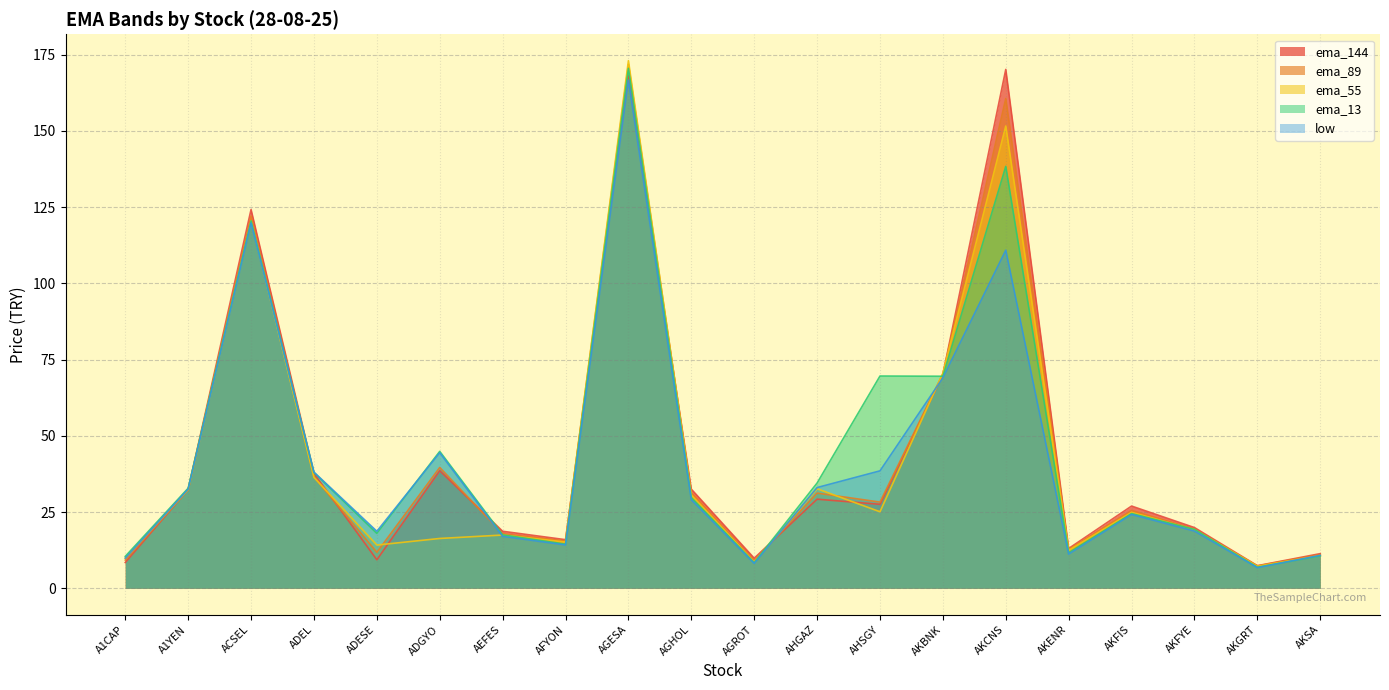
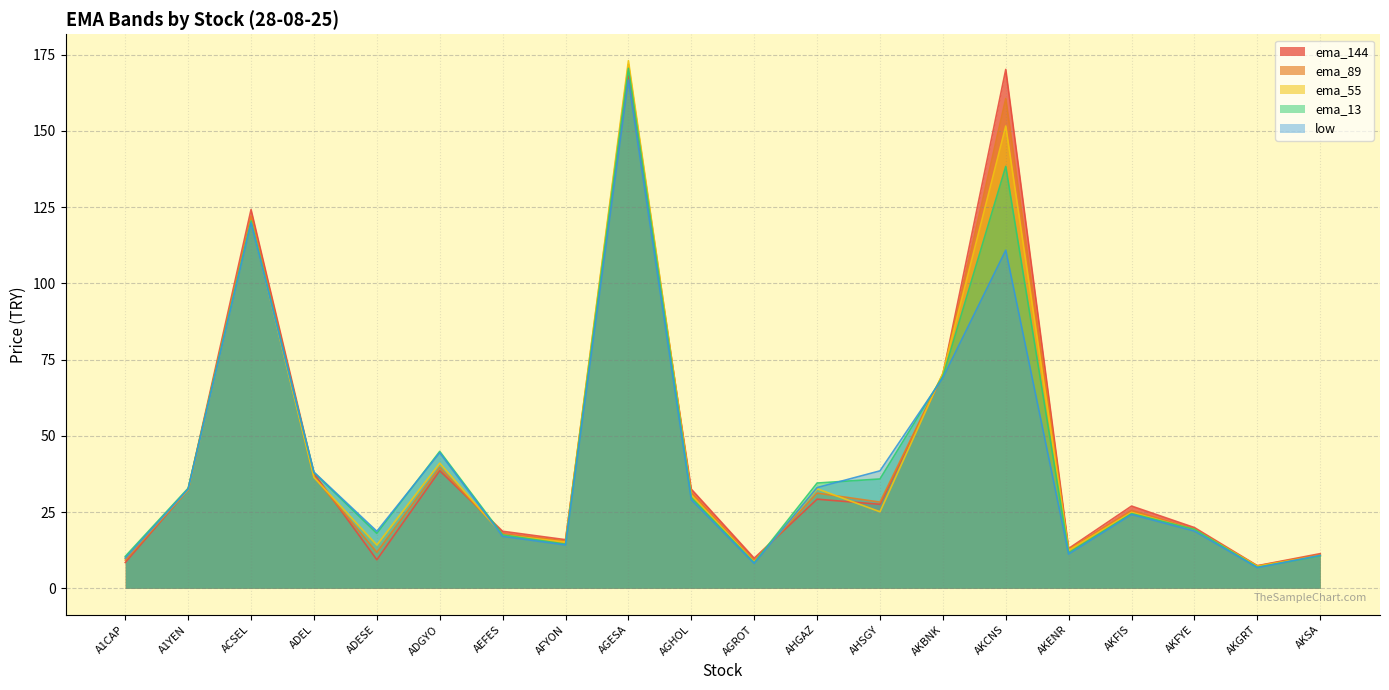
  {
    "ema_55": {
      "ADESE": 14,
-     "ADGYO": 16,
+     "ADGYO": 41,
      "AGESA": 173,
      "AHSGY": 25,
      "AKCNS": 152
    },
    "ema_13": {
      "AGESA": 171,
      "AHGAZ": 35,
-     "AHSGY": 70,
+     "AHSGY": 36,
      "AKCNS": 138
    },
    "low": {
      "AGESA": 167,
      "AHSGY": 39,
      "AKCNS": 111
    }
  }
